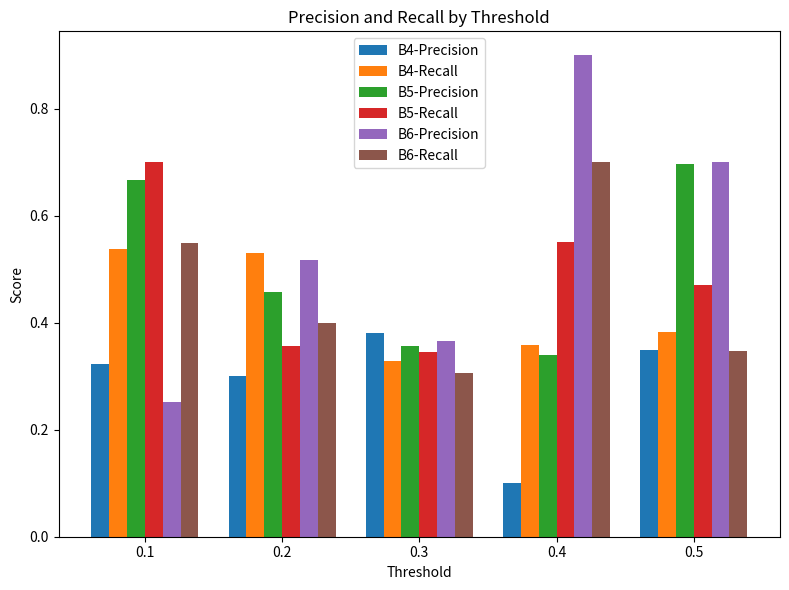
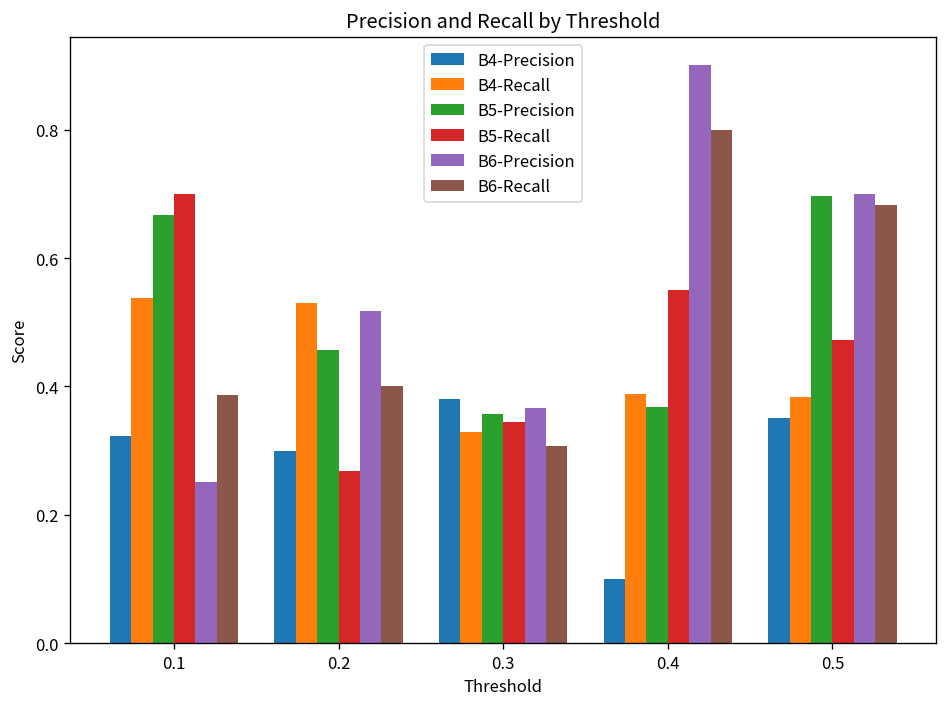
  {
    "B4-Precision": {
      "0.1": 0.32,
      "0.2": 0.30,
      "0.3": 0.38,
      "0.4": 0.10,
      "0.5": 0.35
    },
    "B4-Recall": {
      "0.1": 0.54,
      "0.2": 0.53,
      "0.3": 0.33,
-     "0.4": 0.36,
+     "0.4": 0.39,
      "0.5": 0.38
    },
    "B5-Precision": {
      "0.1": 0.67,
      "0.2": 0.46,
      "0.3": 0.36,
-     "0.4": 0.34,
+     "0.4": 0.37,
      "0.5": 0.70
    },
    "B5-Recall": {
      "0.1": 0.70,
-     "0.2": 0.36,
+     "0.2": 0.27,
      "0.3": 0.35,
      "0.4": 0.55,
      "0.5": 0.47
    },
    "B6-Precision": {
      "0.1": 0.25,
      "0.2": 0.52,
      "0.3": 0.37,
      "0.4": 0.90,
      "0.5": 0.70
    },
    "B6-Recall": {
-     "0.1": 0.55,
+     "0.1": 0.39,
      "0.2": 0.40,
      "0.3": 0.31,
-     "0.4": 0.7,
-     "0.5": 0.35
+     "0.4": 0.8,
+     "0.5": 0.68
    }
  }
